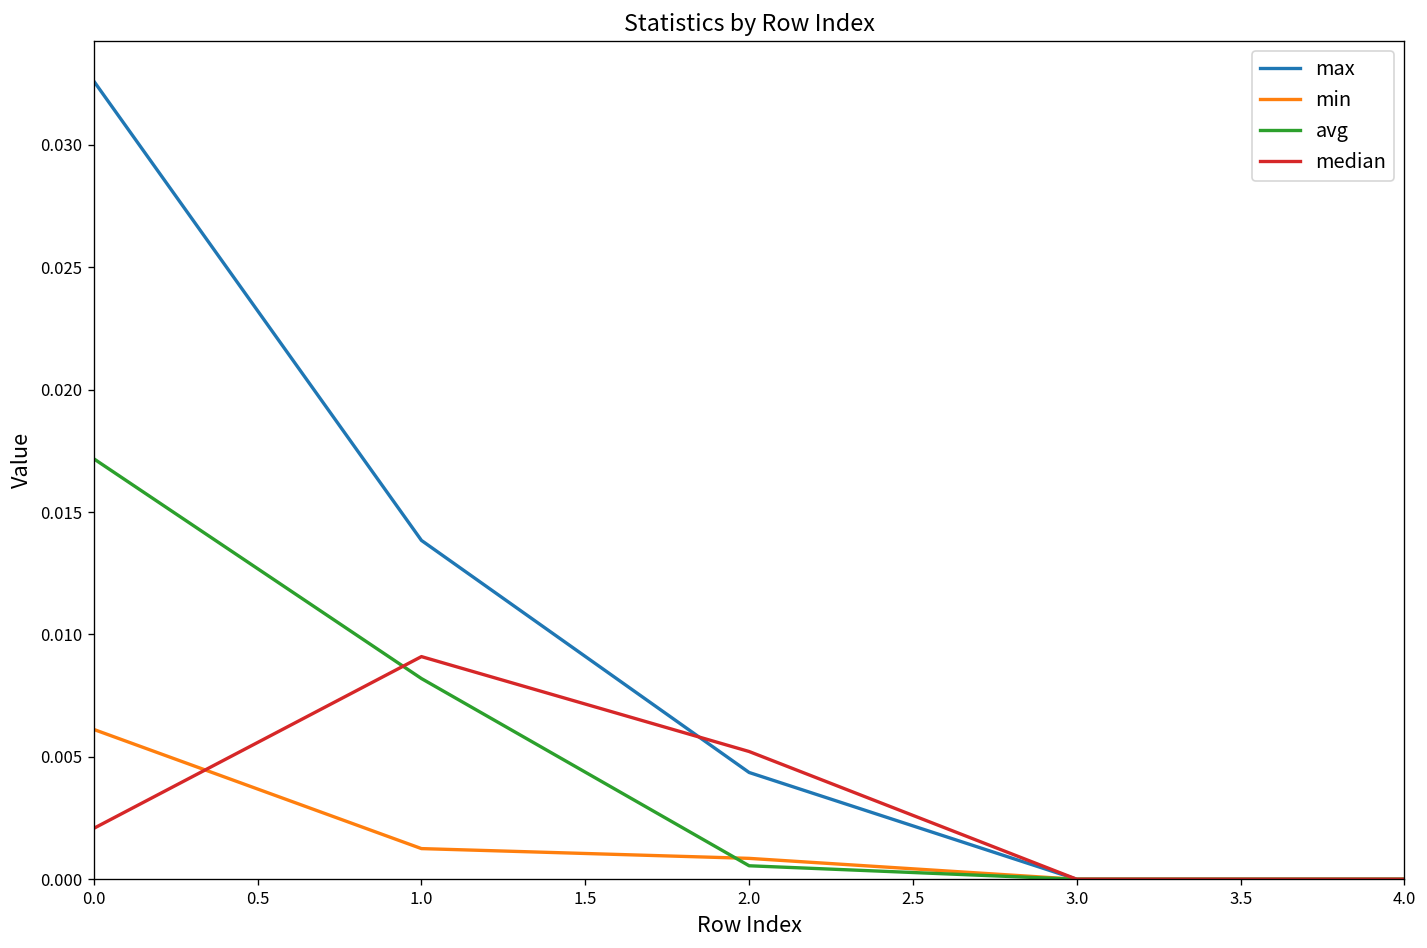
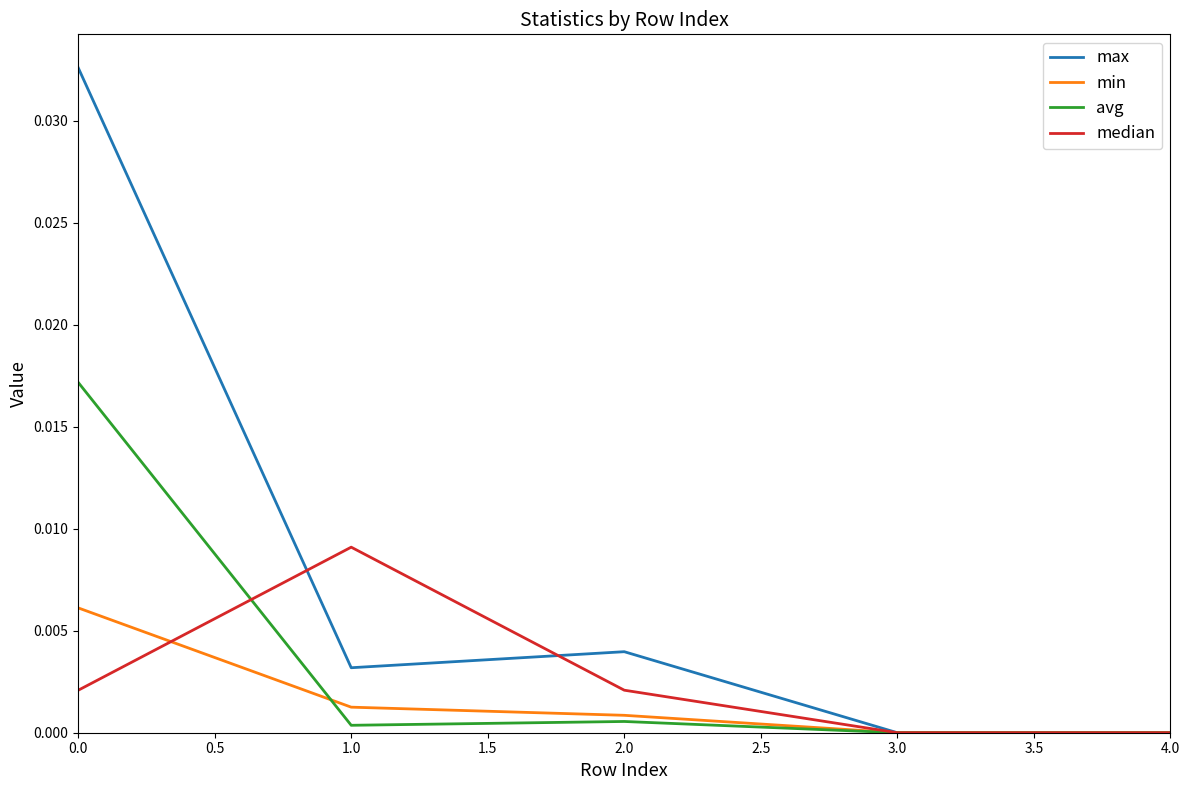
  {
    "max": {
      "0.0": 0.0326,
-     "1.0": 0.0138,
-     "2.0": 0.0044
+     "1.0": 0.0032,
+     "2.0": 0.0040
    },
    "min": {
      "0.0": 0.0061,
      "1.0": 0.0013,
      "2.0": 0.0009
    },
    "avg": {
      "0.0": 0.0172,
-     "1.0": 0.0082,
+     "1.0": 0.0004,
      "2.0": 0.0006
    },
    "median": {
      "0.0": 0.0021,
      "1.0": 0.0091,
-     "2.0": 0.0052
+     "2.0": 0.0021
    }
  }
